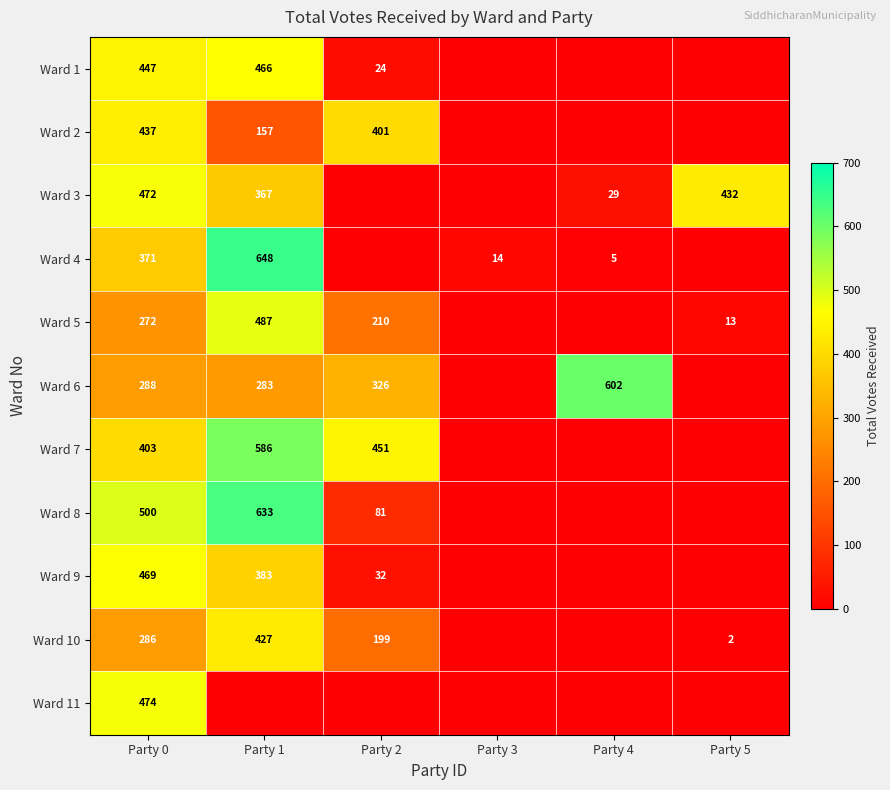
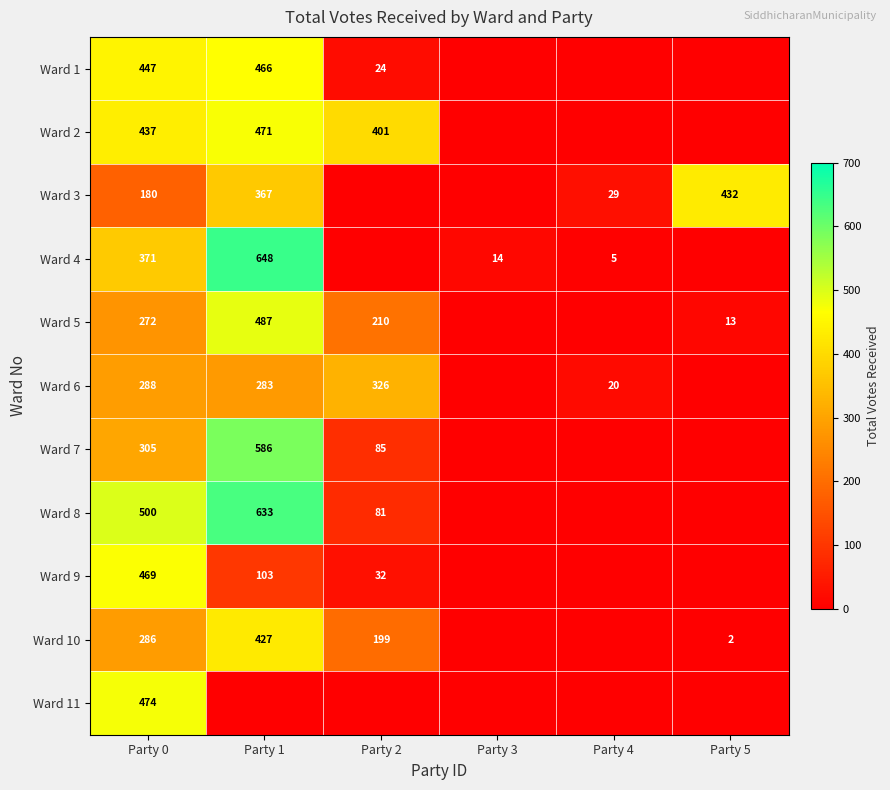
  {
    "Ward 1": {
      "Party 0": 447,
      "Party 1": 466,
      "Party 2": 24
    },
    "Ward 2": {
      "Party 0": 437,
-     "Party 1": 157,
+     "Party 1": 471,
      "Party 2": 401
    },
    "Ward 3": {
-     "Party 0": 472,
+     "Party 0": 180,
      "Party 1": 367,
      "Party 4": 29,
      "Party 5": 432
    },
    "Ward 4": {
      "Party 0": 371,
      "Party 1": 648,
      "Party 3": 14,
      "Party 4": 5
    },
    "Ward 5": {
      "Party 0": 272,
      "Party 1": 487,
      "Party 2": 210,
      "Party 5": 13
    },
    "Ward 6": {
      "Party 0": 288,
      "Party 1": 283,
      "Party 2": 326,
-     "Party 4": 602
+     "Party 4": 20
    },
    "Ward 7": {
-     "Party 0": 403,
+     "Party 0": 305,
      "Party 1": 586,
-     "Party 2": 451
+     "Party 2": 85
    },
    "Ward 8": {
      "Party 0": 500,
      "Party 1": 633,
      "Party 2": 81
    },
    "Ward 9": {
      "Party 0": 469,
-     "Party 1": 383,
+     "Party 1": 103,
      "Party 2": 32
    },
    "Ward 10": {
      "Party 0": 286,
      "Party 1": 427,
      "Party 2": 199,
      "Party 5": 2
    },
    "Ward 11": {
      "Party 0": 474
    }
  }
